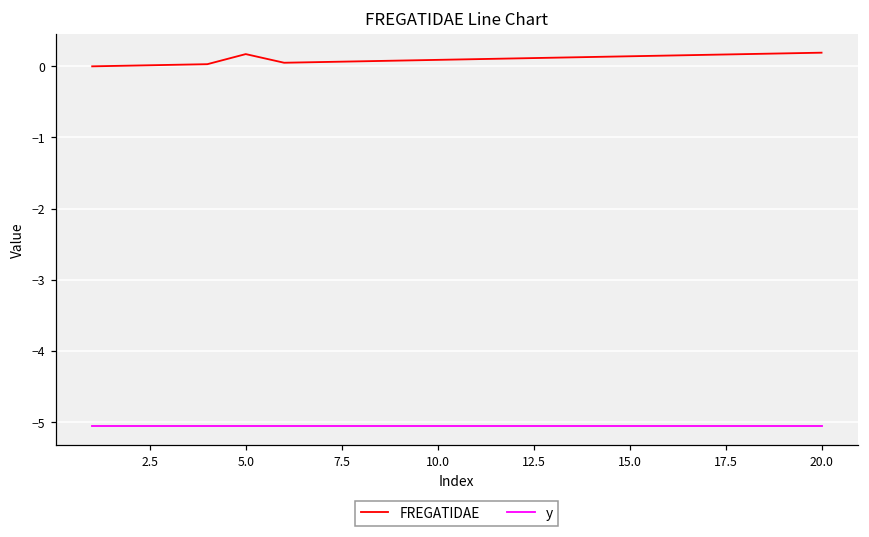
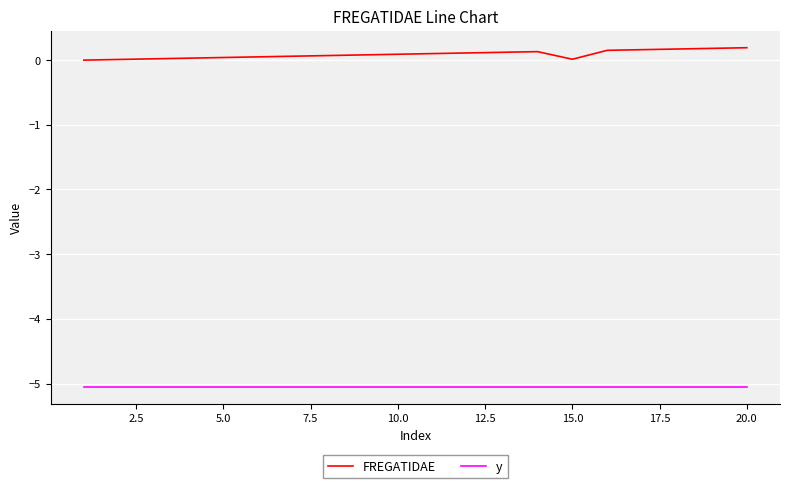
  {
    "FREGATIDAE": {
-     "5.0": 0.2,
+     "5.0": 0.0,
      "10.0": 0.1,
-     "15.0": 0.1,
+     "15.0": 0.0,
      "20.0": 0.2
    },
    "y": {
      "5.0": -5.1,
      "10.0": -5.1,
      "15.0": -5.1,
      "20.0": -5.1
    }
  }
